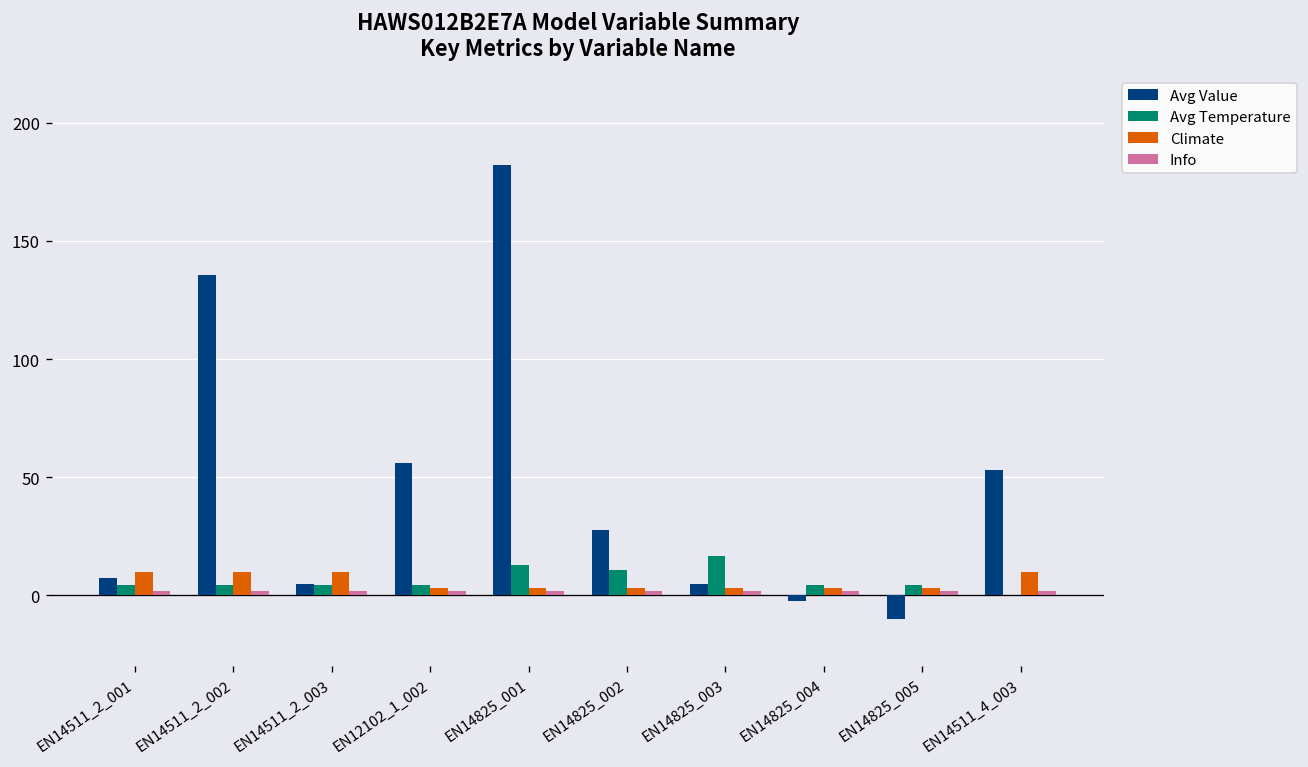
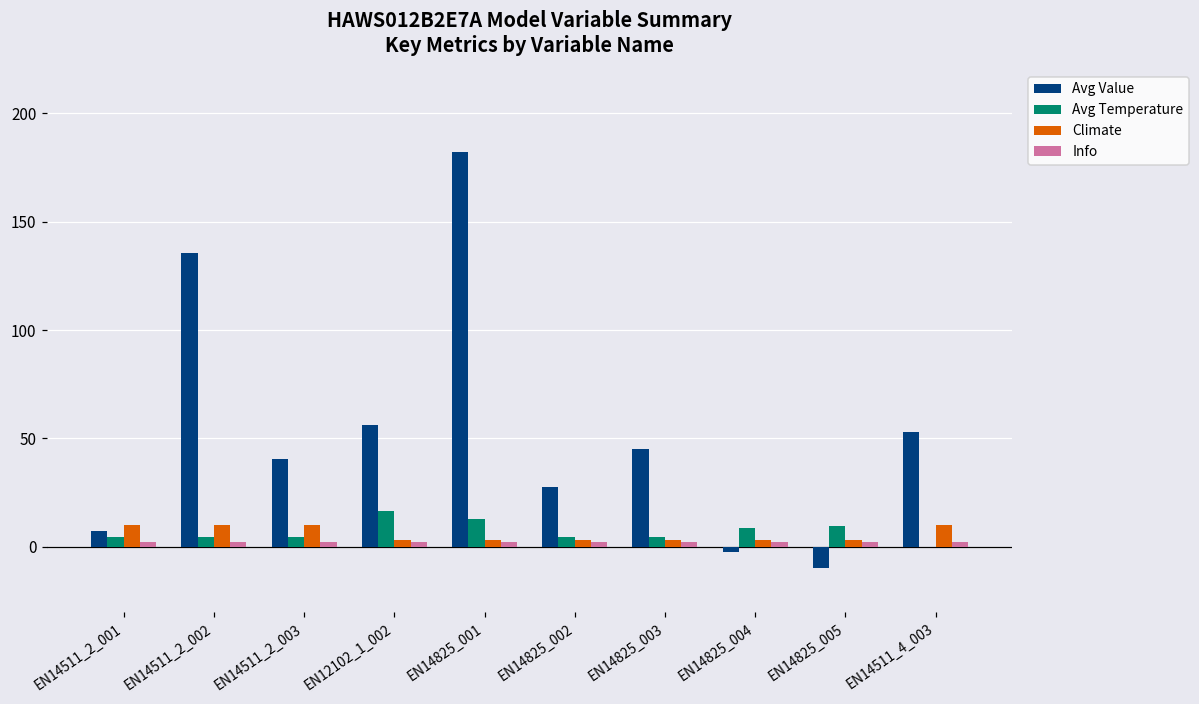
  {
    "Avg Value": {
      "EN14511_2_001": 7,
      "EN14511_2_002": 135,
-     "EN14511_2_003": 5,
+     "EN14511_2_003": 40,
      "EN12102_1_002": 56,
      "EN14825_001": 182,
      "EN14825_002": 28,
-     "EN14825_003": 5,
+     "EN14825_003": 45,
      "EN14825_004": -2,
      "EN14825_005": -10,
      "EN14511_4_003": 53
    },
    "Avg Temperature": {
      "EN14511_2_001": 5,
      "EN14511_2_002": 5,
      "EN14511_2_003": 5,
-     "EN12102_1_002": 5,
+     "EN12102_1_002": 16,
      "EN14825_001": 13,
-     "EN14825_002": 11,
-     "EN14825_003": 17,
-     "EN14825_004": 5,
-     "EN14825_005": 5,
+     "EN14825_002": 5,
+     "EN14825_003": 5,
+     "EN14825_004": 9,
+     "EN14825_005": 10,
      "EN14511_4_003": 0
    },
    "Climate": {
      "EN14511_2_001": 10,
      "EN14511_2_002": 10,
      "EN14511_2_003": 10,
      "EN12102_1_002": 3,
      "EN14825_001": 3,
      "EN14825_002": 3,
      "EN14825_003": 3,
      "EN14825_004": 3,
      "EN14825_005": 3,
      "EN14511_4_003": 10
    },
    "Info": {
      "EN14511_2_001": 2,
      "EN14511_2_002": 2,
      "EN14511_2_003": 2,
      "EN12102_1_002": 2,
      "EN14825_001": 2,
      "EN14825_002": 2,
      "EN14825_003": 2,
      "EN14825_004": 2,
      "EN14825_005": 2,
      "EN14511_4_003": 2
    }
  }
